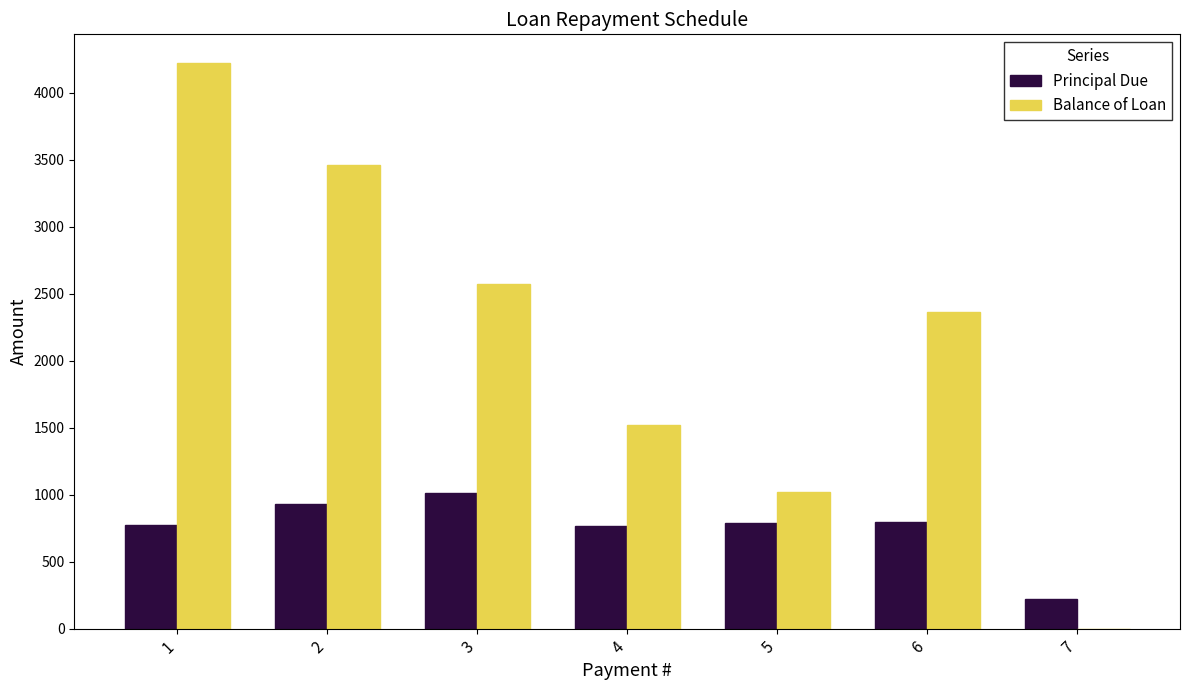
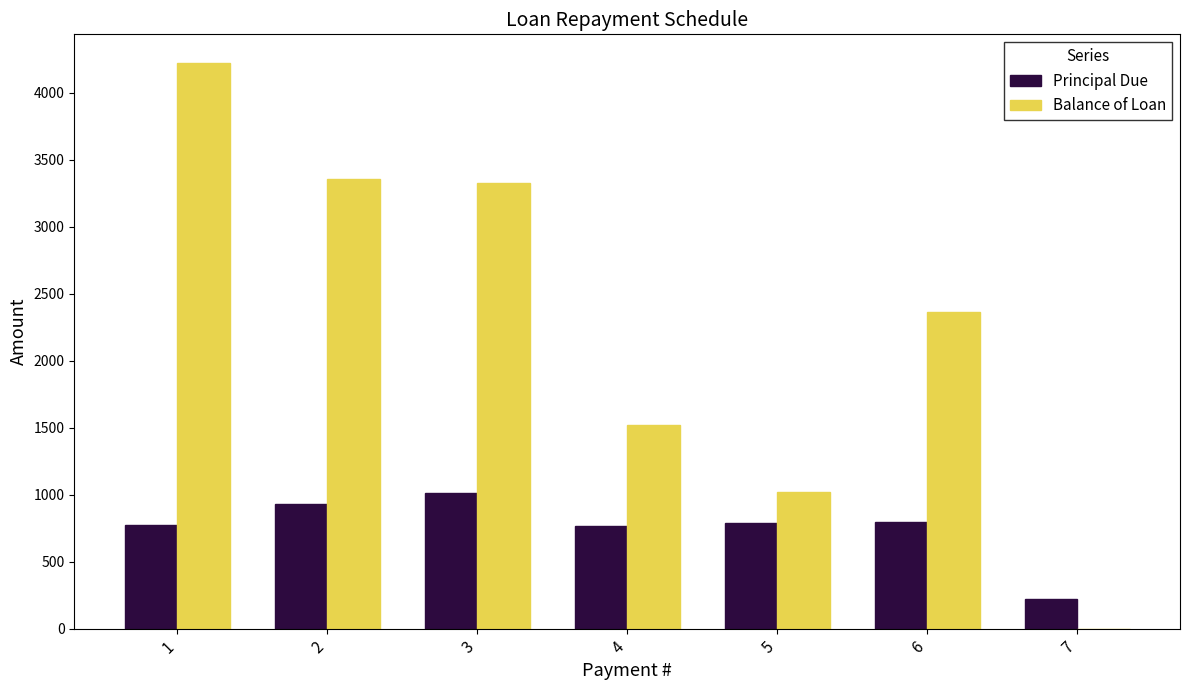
  {
    "Principal Due": {
      "1": 770,
      "2": 930,
      "3": 1020,
      "4": 760,
      "5": 790,
      "6": 800,
      "7": 230
    },
    "Balance of Loan": {
      "1": 4230,
-     "2": 3460,
-     "3": 2570,
+     "2": 3360,
+     "3": 3330,
      "4": 1520,
      "5": 1020,
      "6": 2370,
      "7": 0
    }
  }
